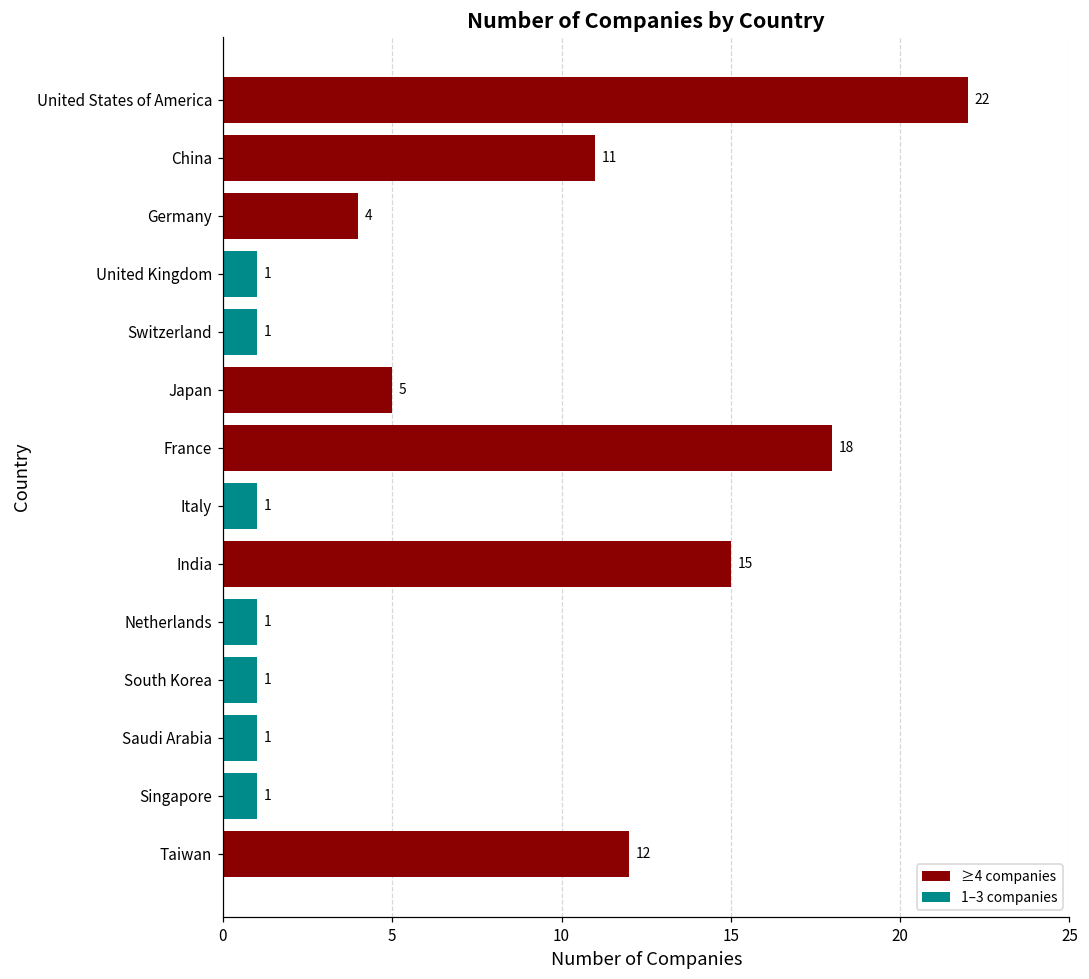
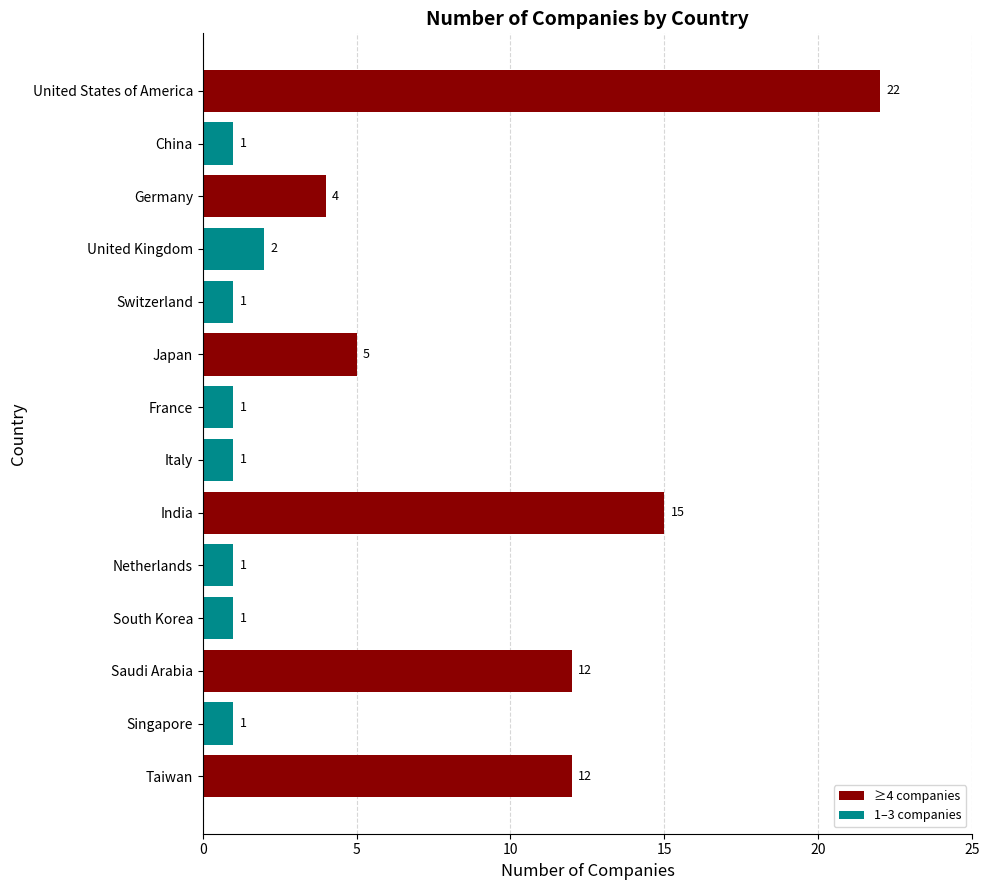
  {
    "United States of America": 22,
-   "China": 11,
+   "China": 1,
    "Germany": 4,
-   "United Kingdom": 1,
+   "United Kingdom": 2,
    "Switzerland": 1,
    "Japan": 5,
-   "France": 18,
+   "France": 1,
    "Italy": 1,
    "India": 15,
    "Netherlands": 1,
    "South Korea": 1,
-   "Saudi Arabia": 1,
+   "Saudi Arabia": 12,
    "Singapore": 1,
    "Taiwan": 12
  }
